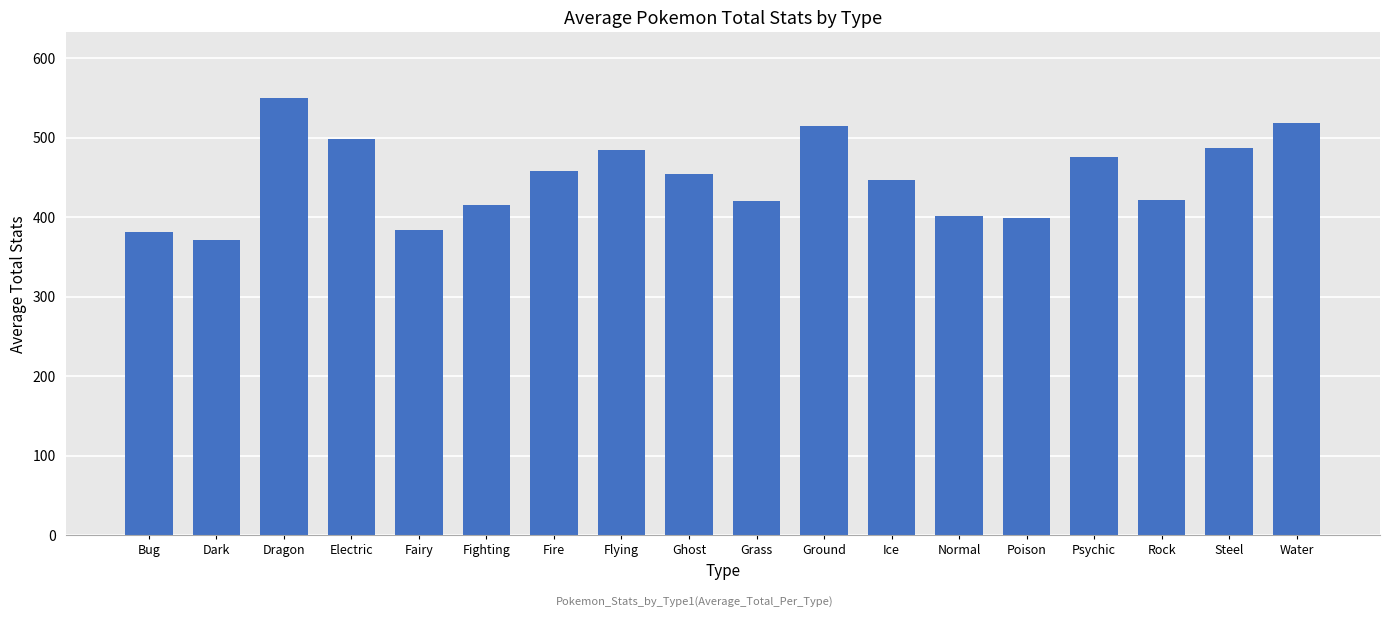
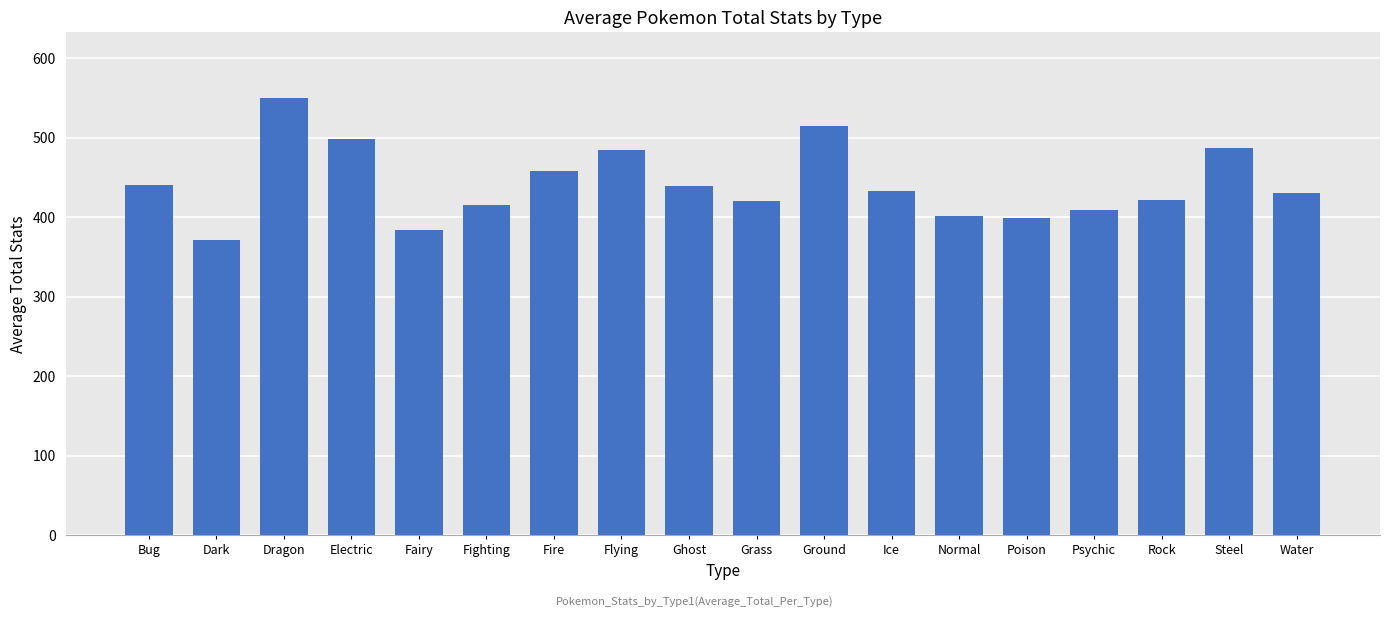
  {
-   "Bug": 380,
+   "Bug": 440,
    "Dark": 370,
    "Dragon": 550,
    "Electric": 500,
    "Fairy": 380,
    "Fighting": 420,
    "Fire": 460,
    "Flying": 490,
-   "Ghost": 460,
+   "Ghost": 440,
    "Grass": 420,
    "Ground": 520,
-   "Ice": 450,
+   "Ice": 430,
    "Normal": 400,
    "Poison": 400,
-   "Psychic": 480,
+   "Psychic": 410,
    "Rock": 420,
    "Steel": 490,
-   "Water": 520
+   "Water": 430
  }
